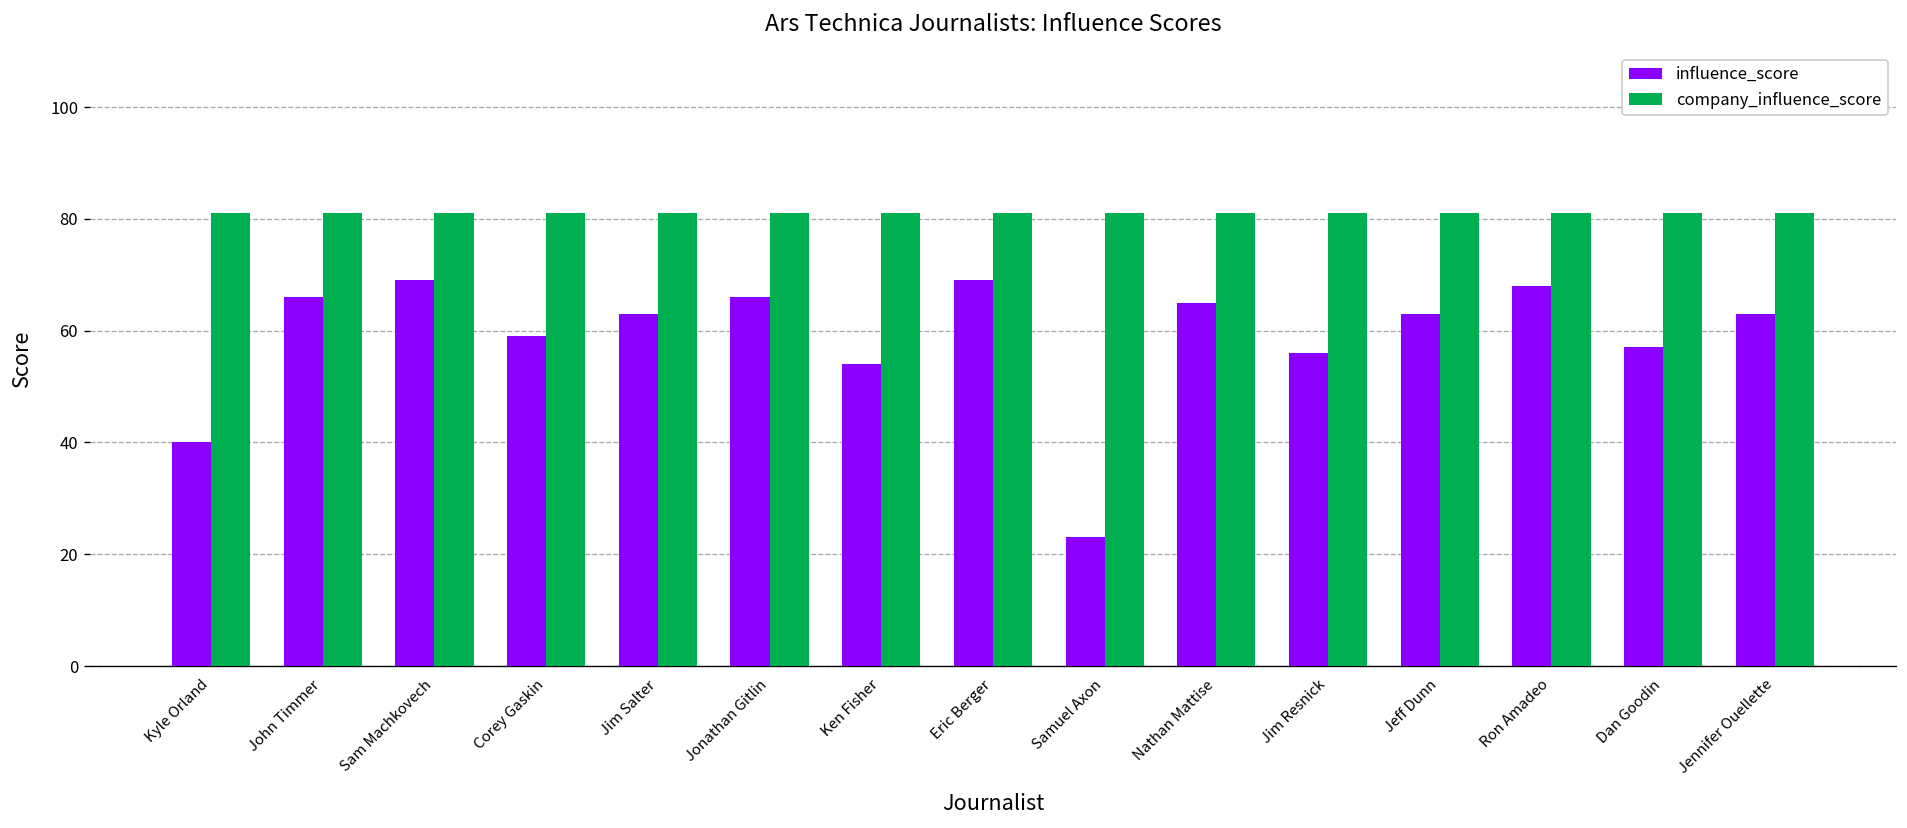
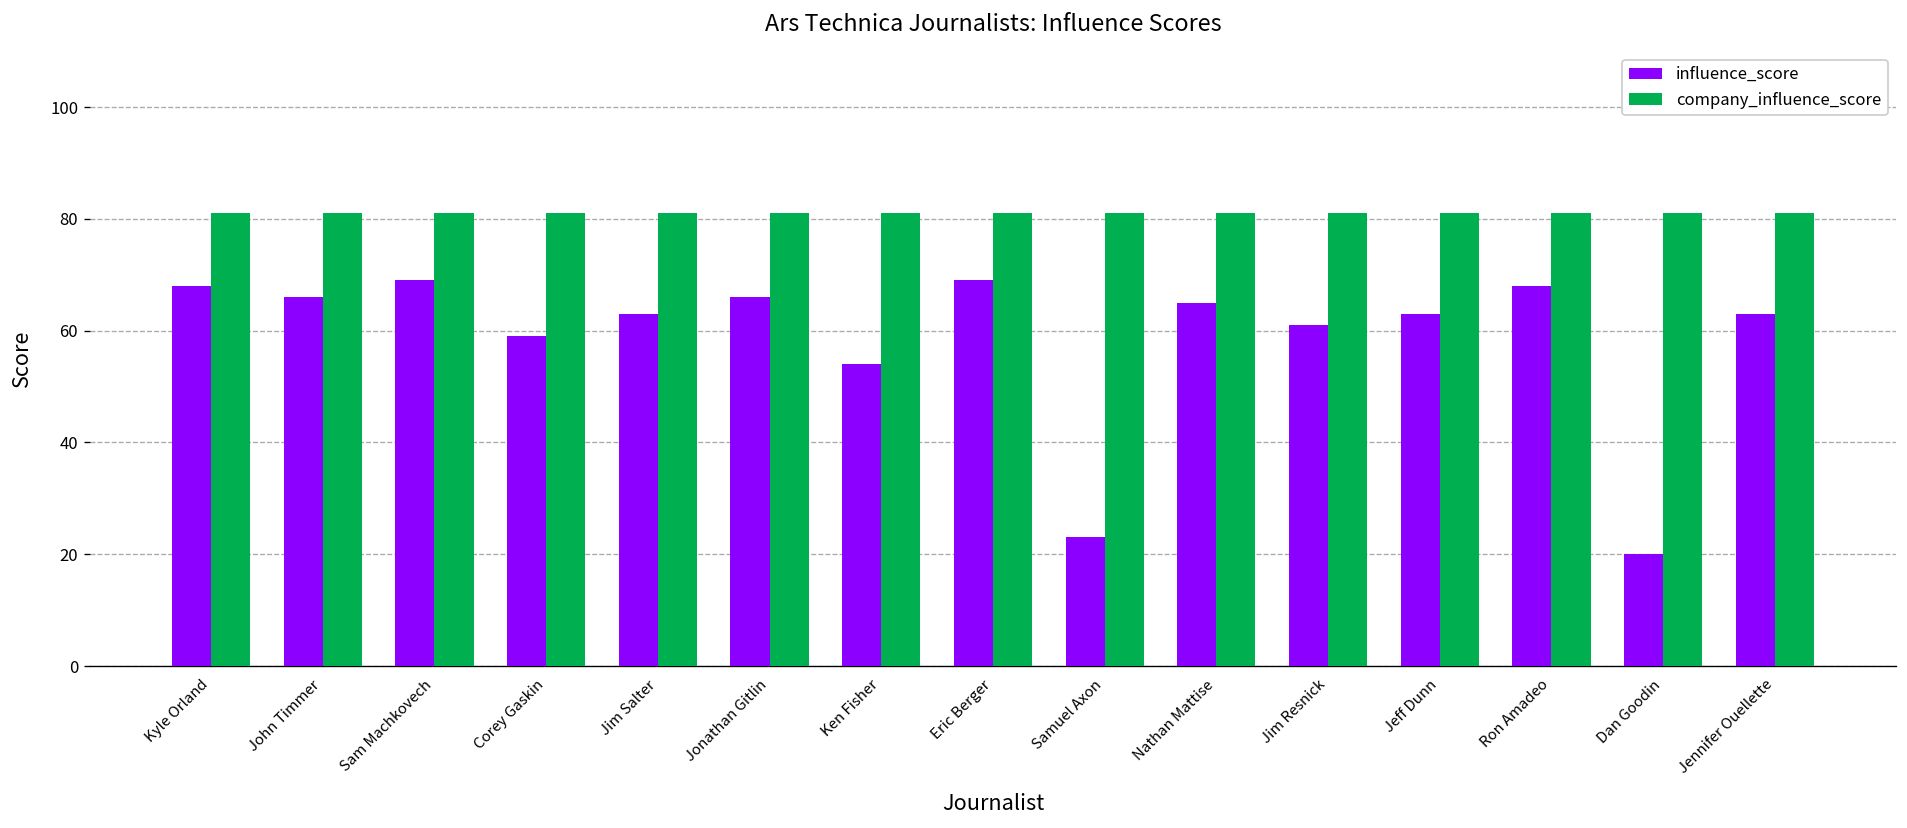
  {
    "influence_score": {
-     "Kyle Orland": 40,
+     "Kyle Orland": 68,
      "John Timmer": 66,
      "Sam Machkovech": 69,
      "Corey Gaskin": 59,
      "Jim Salter": 63,
      "Jonathan Gitlin": 66,
      "Ken Fisher": 54,
      "Eric Berger": 69,
      "Samuel Axon": 23,
      "Nathan Mattise": 65,
-     "Jim Resnick": 56,
+     "Jim Resnick": 61,
      "Jeff Dunn": 63,
      "Ron Amadeo": 68,
-     "Dan Goodin": 57,
+     "Dan Goodin": 20,
      "Jennifer Ouellette": 63
    },
    "company_influence_score": {
      "Kyle Orland": 81,
      "John Timmer": 81,
      "Sam Machkovech": 81,
      "Corey Gaskin": 81,
      "Jim Salter": 81,
      "Jonathan Gitlin": 81,
      "Ken Fisher": 81,
      "Eric Berger": 81,
      "Samuel Axon": 81,
      "Nathan Mattise": 81,
      "Jim Resnick": 81,
      "Jeff Dunn": 81,
      "Ron Amadeo": 81,
      "Dan Goodin": 81,
      "Jennifer Ouellette": 81
    }
  }
